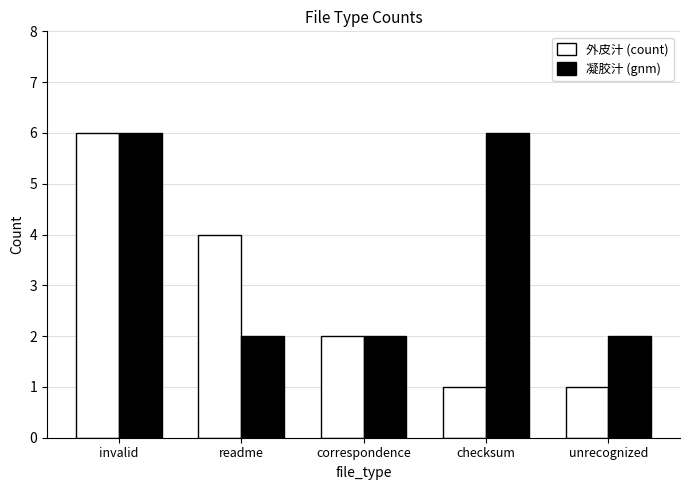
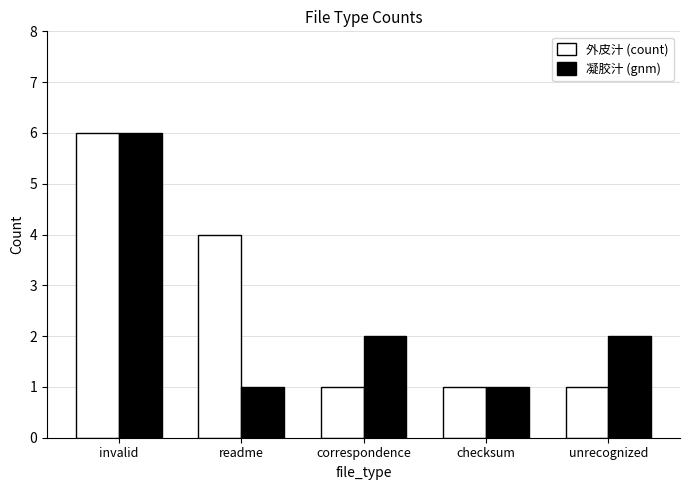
  {
    "外皮汁 (count)": {
      "invalid": 6,
      "readme": 4,
-     "correspondence": 2,
+     "correspondence": 1,
      "checksum": 1,
      "unrecognized": 1
    },
    "凝胶汁 (gnm)": {
      "invalid": 6,
-     "readme": 2,
+     "readme": 1,
      "correspondence": 2,
-     "checksum": 6,
+     "checksum": 1,
      "unrecognized": 2
    }
  }
